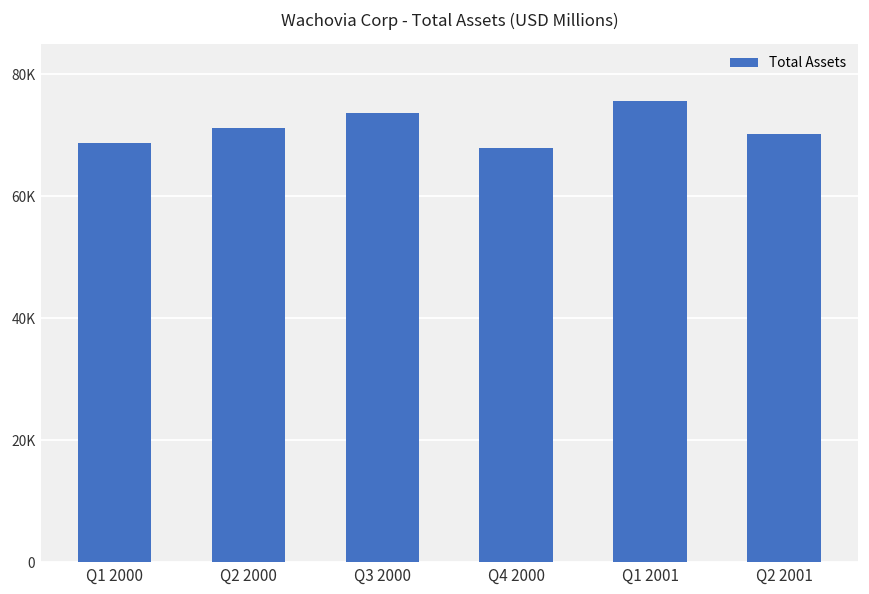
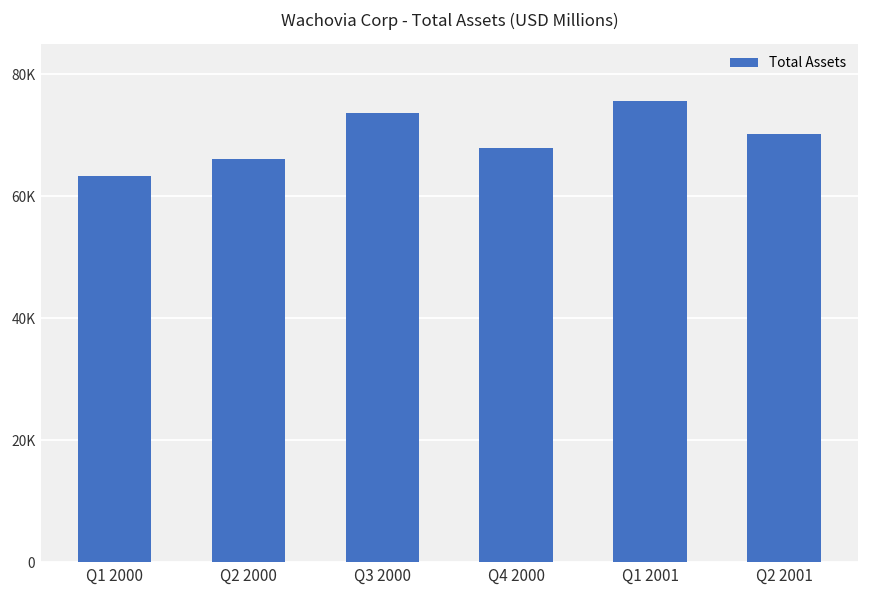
  {
-   "Q1 2000": 69000,
-   "Q2 2000": 71000,
+   "Q1 2000": 63000,
+   "Q2 2000": 66000,
    "Q3 2000": 74000,
    "Q4 2000": 68000,
    "Q1 2001": 76000,
    "Q2 2001": 70000
  }
